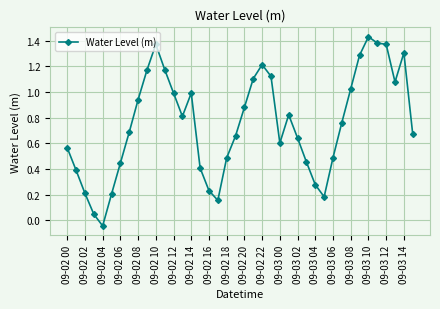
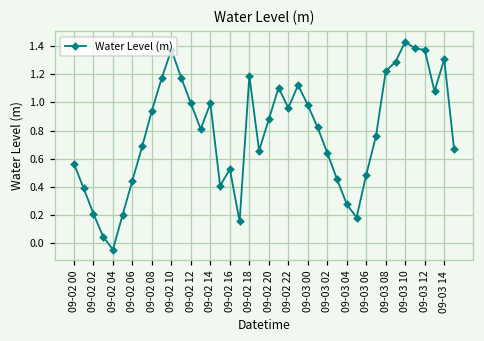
  {
    "09-02 00": 0.56,
    "09-02 02": 0.21,
    "09-02 04": -0.05,
    "09-02 06": 0.45,
    "09-02 08": 0.94,
    "09-02 12": 0.99,
    "09-02 14": 0.99,
-   "09-02 16": 0.23,
-   "09-02 18": 0.49,
+   "09-02 16": 0.53,
+   "09-02 18": 1.19,
    "09-02 20": 0.88,
-   "09-02 22": 1.21,
-   "09-03 00": 0.60,
+   "09-02 22": 0.96,
+   "09-03 00": 0.98,
    "09-03 02": 0.64,
    "09-03 04": 0.28,
    "09-03 06": 0.49,
-   "09-03 08": 1.02,
+   "09-03 08": 1.22,
    "09-03 10": 1.43,
    "09-03 12": 1.37,
    "09-03 14": 1.31
  }
